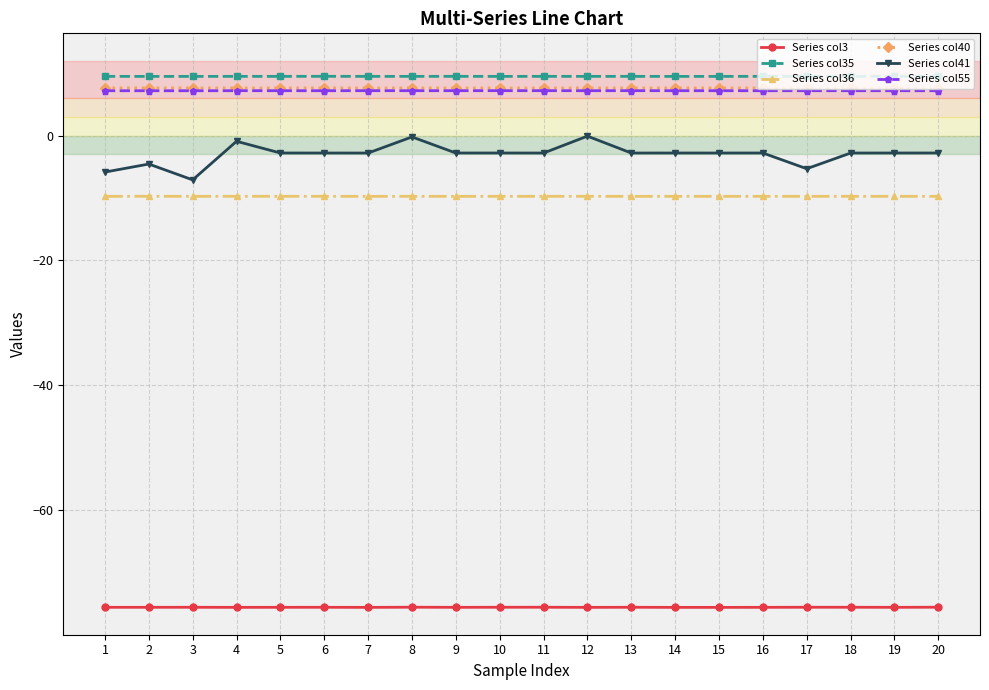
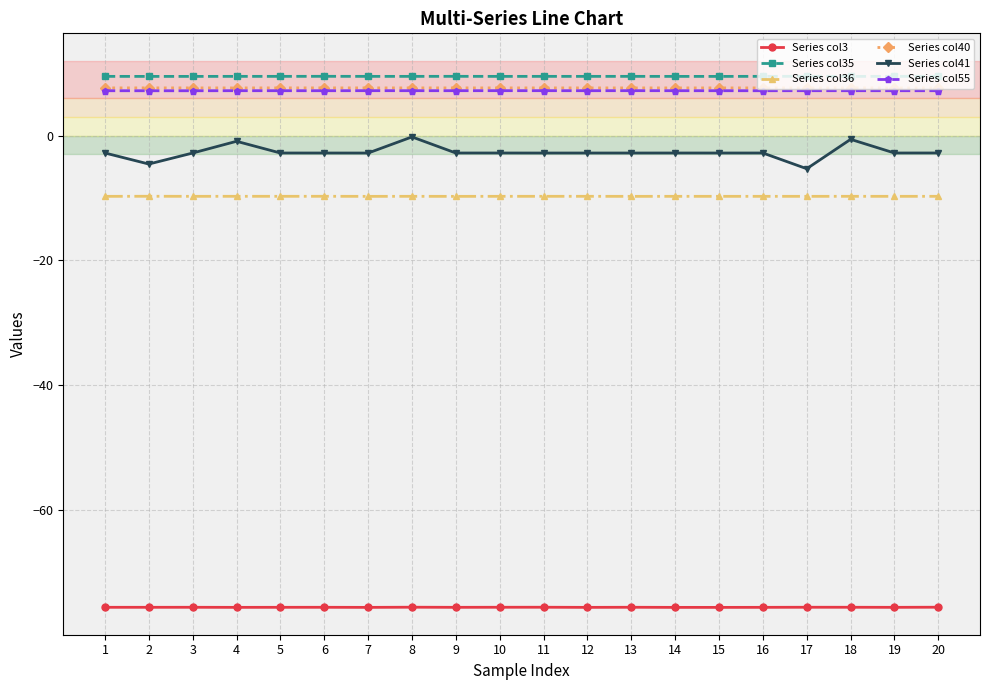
  {
    "Series col3": {
      "1": -76,
      "2": -76,
      "3": -76,
      "4": -76,
      "5": -76,
      "6": -76,
      "7": -76,
      "8": -76,
      "9": -76,
      "10": -76,
      "11": -76,
      "12": -76,
      "13": -76,
      "14": -76,
      "15": -76,
      "16": -76,
      "17": -76,
      "18": -76,
      "19": -76,
      "20": -76
    },
    "Series col35": {
      "1": 9,
      "2": 9,
      "3": 9,
      "4": 9,
      "5": 9,
      "6": 9,
      "7": 9,
      "8": 9,
      "9": 9,
      "10": 9,
      "11": 9,
      "12": 9,
      "13": 9,
      "14": 9,
      "15": 9
    },
    "Series col41": {
-     "1": -6,
+     "1": -3,
      "2": -5,
-     "3": -7,
+     "3": -3,
      "4": -1,
      "5": -3,
      "6": -3,
      "7": -3,
      "8": 0,
      "9": -3,
      "10": -3,
      "11": -3,
-     "12": 0,
+     "12": -3,
      "13": -3,
      "14": -3,
      "15": -3,
      "16": -3,
      "17": -5,
-     "18": -3,
+     "18": -1,
      "19": -3,
      "20": -3
    },
    "Series col55": {
      "1": 7,
      "2": 7,
      "3": 7,
      "4": 7,
      "5": 7,
      "6": 7,
      "7": 7,
      "8": 7,
      "9": 7,
      "10": 7,
      "11": 7,
      "12": 7,
      "13": 7,
      "14": 7,
      "15": 7,
      "16": 7,
      "17": 7,
      "18": 7,
      "19": 7,
      "20": 7
    }
  }
